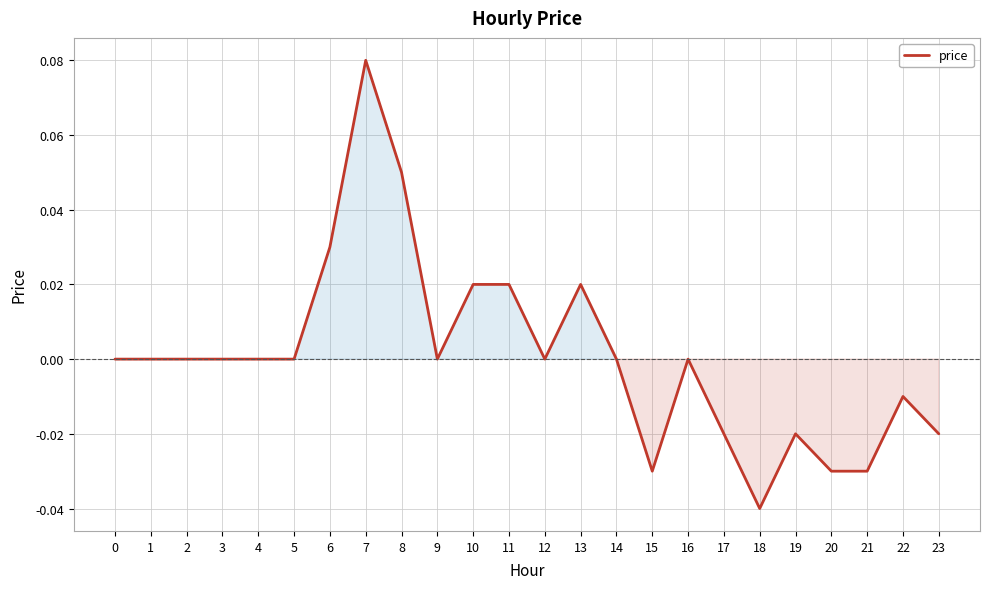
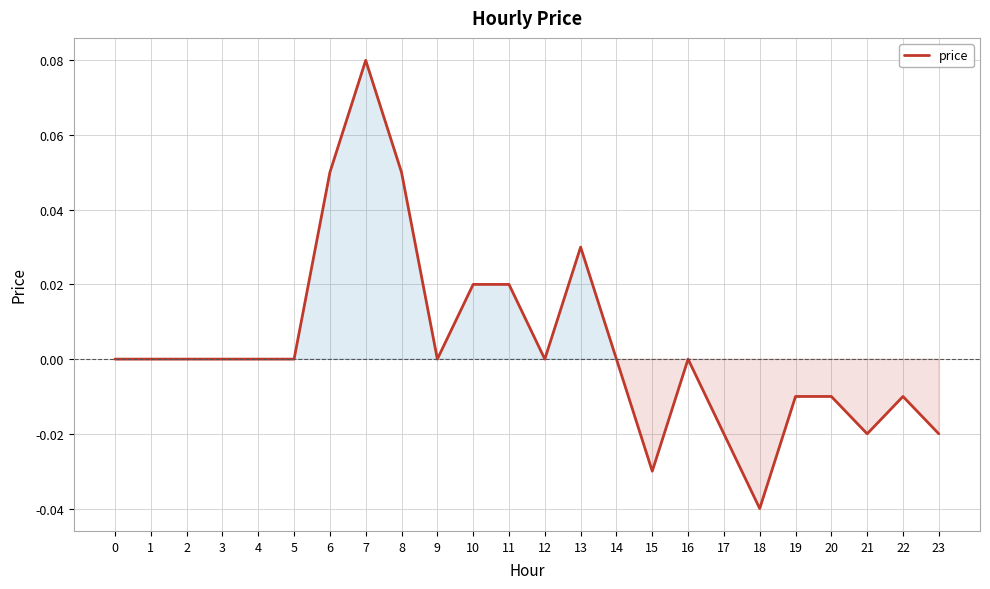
  {
    "0": 0.00,
    "1": 0.00,
    "2": 0.00,
    "3": 0.00,
    "4": 0.00,
    "5": 0.00,
-   "6": 0.03,
+   "6": 0.05,
    "7": 0.08,
    "8": 0.05,
    "9": 0.00,
    "10": 0.02,
    "11": 0.02,
    "12": 0.00,
-   "13": 0.02,
+   "13": 0.03,
    "14": 0.00,
    "15": -0.03,
    "16": 0.00,
    "17": -0.02,
    "18": -0.04,
-   "19": -0.02,
-   "20": -0.03,
-   "21": -0.03,
+   "19": -0.01,
+   "20": -0.01,
+   "21": -0.02,
    "22": -0.01,
    "23": -0.02
  }
